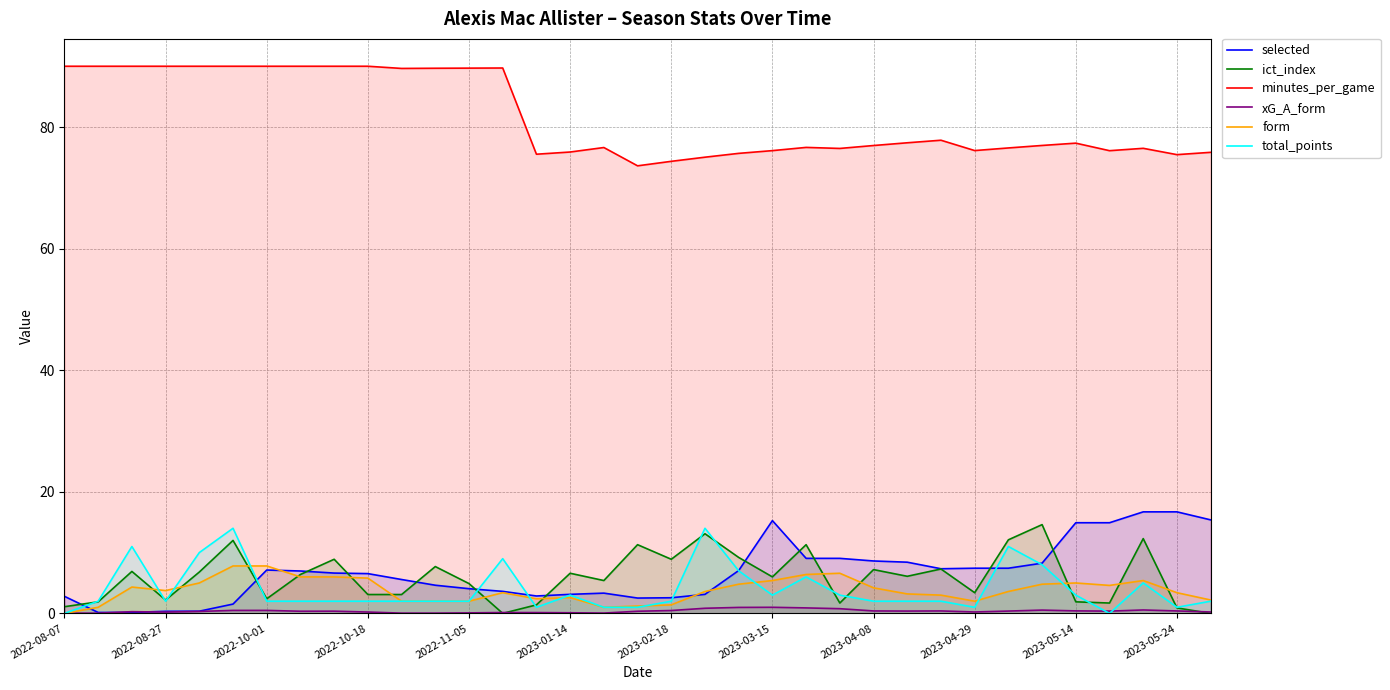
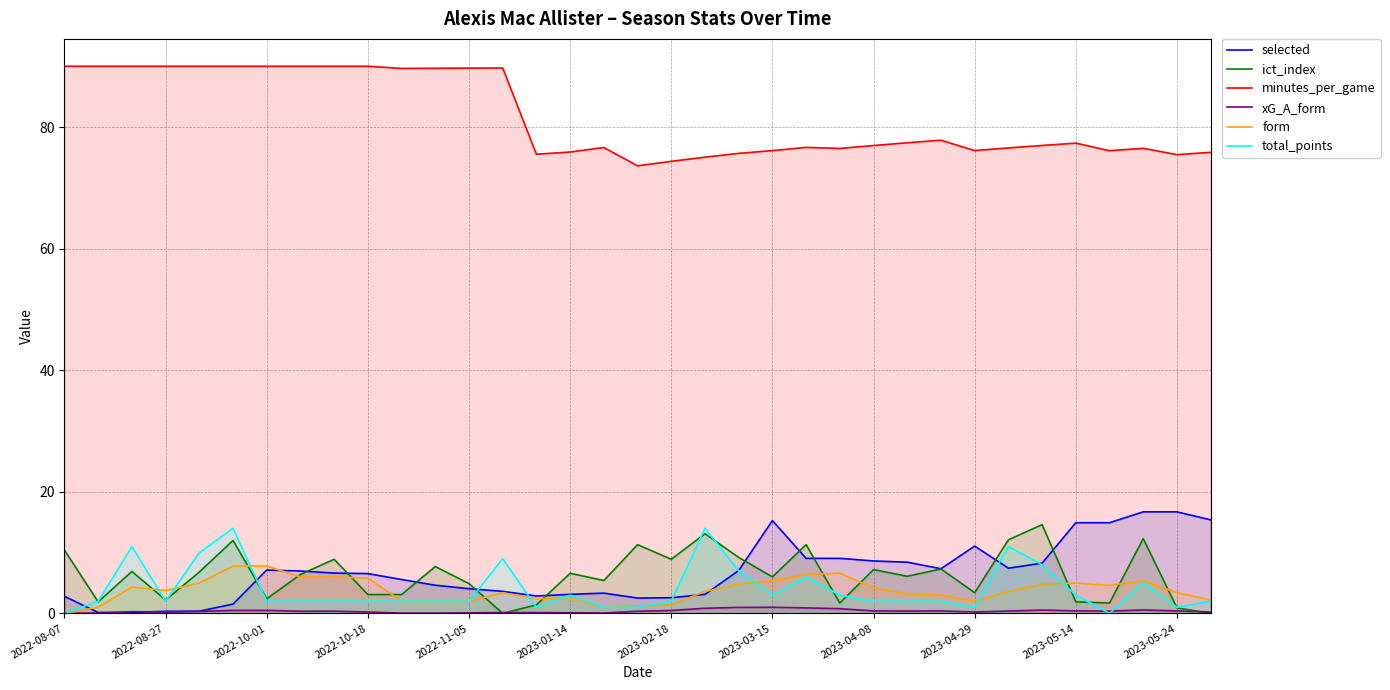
  {
    "selected": {
      "2022-08-07": 3,
      "2022-10-01": 7,
      "2022-10-18": 7,
      "2022-11-05": 4,
      "2023-02-18": 3,
      "2023-03-15": 15,
      "2023-04-08": 9,
-     "2023-04-29": 7,
+     "2023-04-29": 11,
      "2023-05-14": 15,
      "2023-05-24": 17
    },
    "ict_index": {
-     "2022-08-07": 1,
+     "2022-08-07": 10,
      "2022-10-18": 3,
      "2022-11-05": 5,
      "2023-01-14": 7,
      "2023-02-18": 9,
      "2023-03-15": 6,
      "2023-04-08": 7,
      "2023-04-29": 3,
      "2023-05-14": 2
    },
    "minutes_per_game": {
      "2022-08-07": 90,
      "2022-08-27": 90,
      "2022-10-01": 90,
      "2022-10-18": 90,
      "2022-11-05": 90,
      "2023-01-14": 76,
      "2023-02-18": 74,
      "2023-03-15": 76,
      "2023-04-08": 77,
      "2023-04-29": 76,
      "2023-05-14": 77,
      "2023-05-24": 75
    },
    "xG_A_form": {
      "2022-10-01": 0,
      "2022-10-18": 0,
      "2022-11-05": 0,
      "2023-01-14": 0,
      "2023-02-18": 0,
      "2023-03-15": 1,
      "2023-04-08": 0,
      "2023-04-29": 0,
      "2023-05-14": 0,
      "2023-05-24": 0
    },
    "form": {
      "2022-08-27": 4,
      "2022-10-01": 8,
      "2022-10-18": 6,
      "2023-02-18": 1,
      "2023-03-15": 5,
      "2023-04-08": 4,
      "2023-04-29": 2,
      "2023-05-14": 5,
      "2023-05-24": 3
    },
    "total_points": {
      "2022-10-18": 2,
      "2023-02-18": 2,
      "2023-03-15": 3,
      "2023-04-08": 2,
      "2023-04-29": 1,
      "2023-05-14": 3
    }
  }
